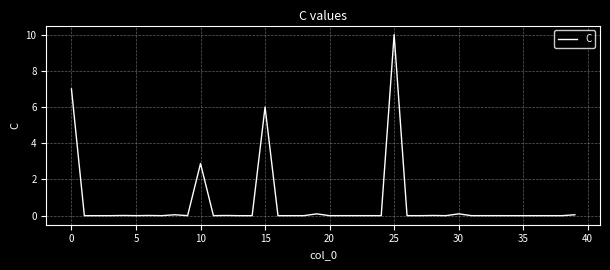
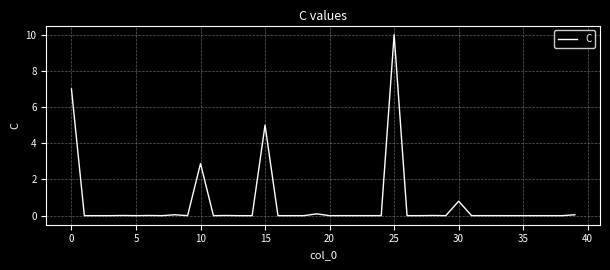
  {
    "0": 7.0,
    "5": 0.0,
    "10": 2.9,
-   "15": 6,
+   "15": 5,
    "20": 0.0,
    "25": 10.0,
-   "30": 0.1,
+   "30": 0.8,
    "35": 0.0
  }
